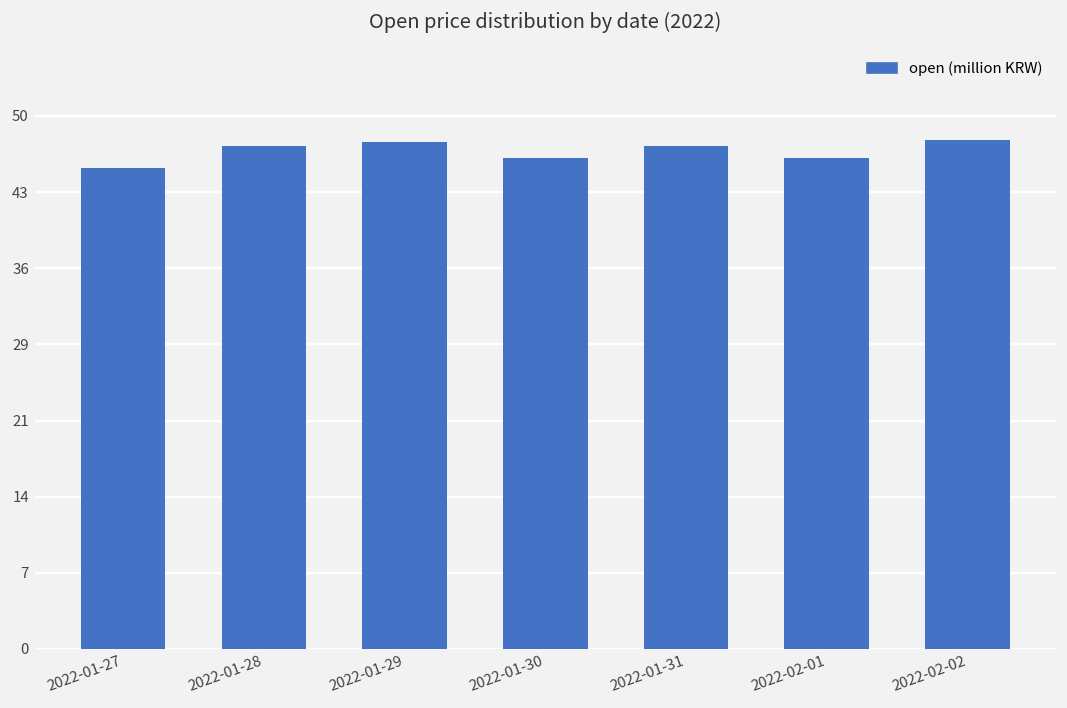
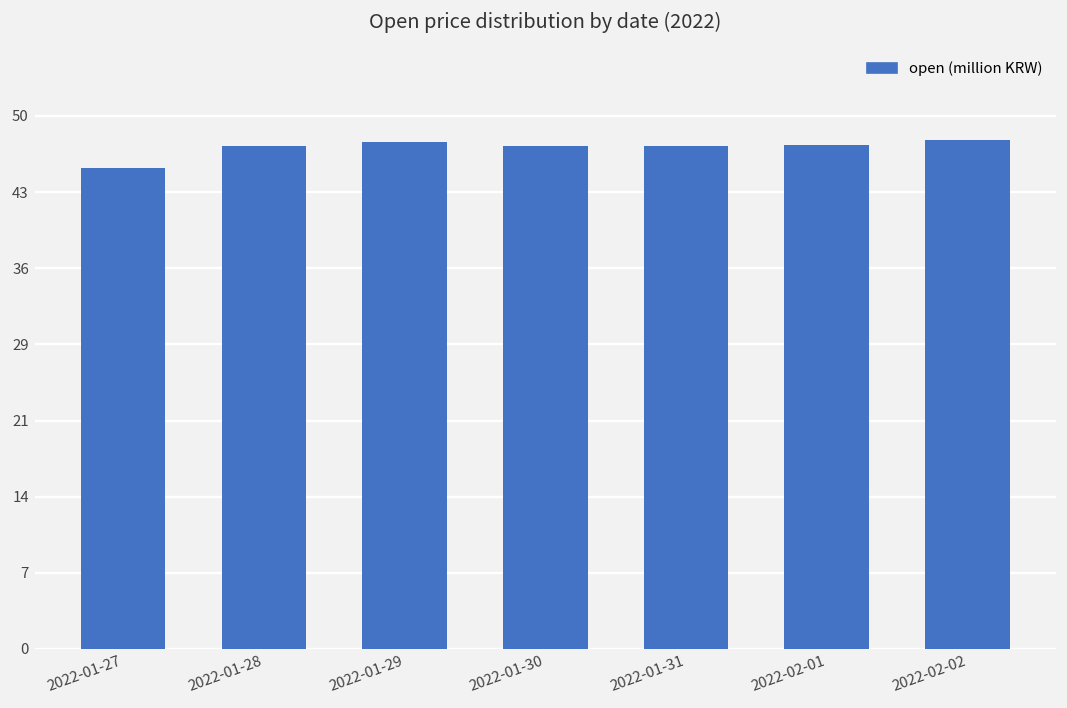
  {
    "2022-01-27": 45,
    "2022-01-28": 47,
    "2022-01-29": 48,
-   "2022-01-30": 46,
+   "2022-01-30": 47,
    "2022-01-31": 47,
-   "2022-02-01": 46,
+   "2022-02-01": 47,
    "2022-02-02": 48
  }
